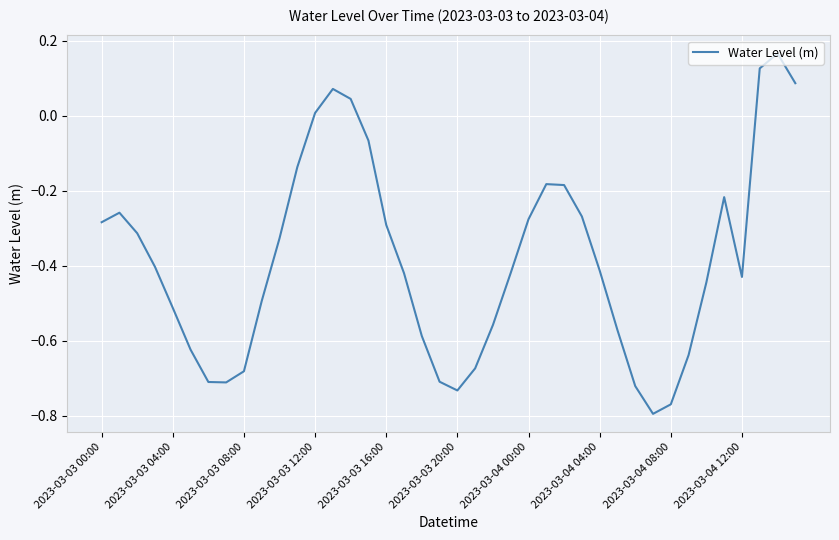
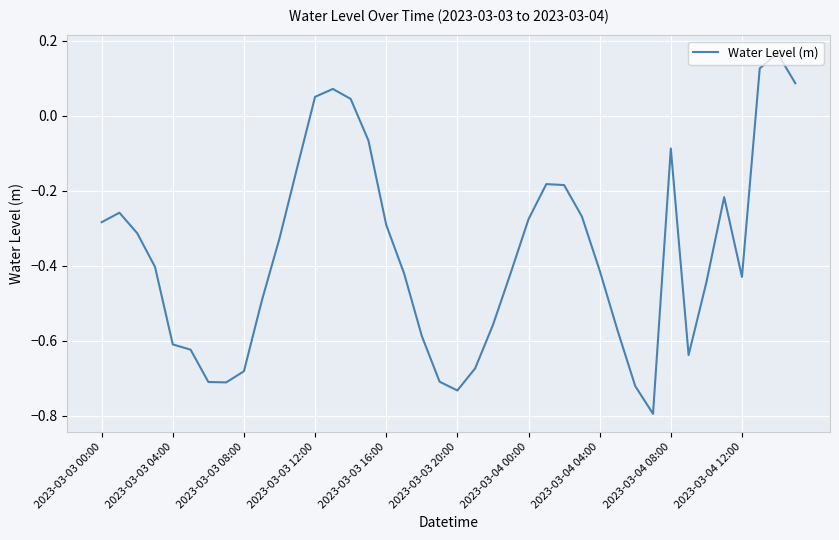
  {
    "2023-03-03 00:00": -0.28,
-   "2023-03-03 04:00": -0.51,
+   "2023-03-03 04:00": -0.61,
    "2023-03-03 08:00": -0.68,
-   "2023-03-03 12:00": 0.01,
+   "2023-03-03 12:00": 0.05,
    "2023-03-03 16:00": -0.29,
    "2023-03-03 20:00": -0.73,
    "2023-03-04 00:00": -0.28,
    "2023-03-04 04:00": -0.41,
-   "2023-03-04 08:00": -0.77,
+   "2023-03-04 08:00": -0.09,
    "2023-03-04 12:00": -0.43
  }
